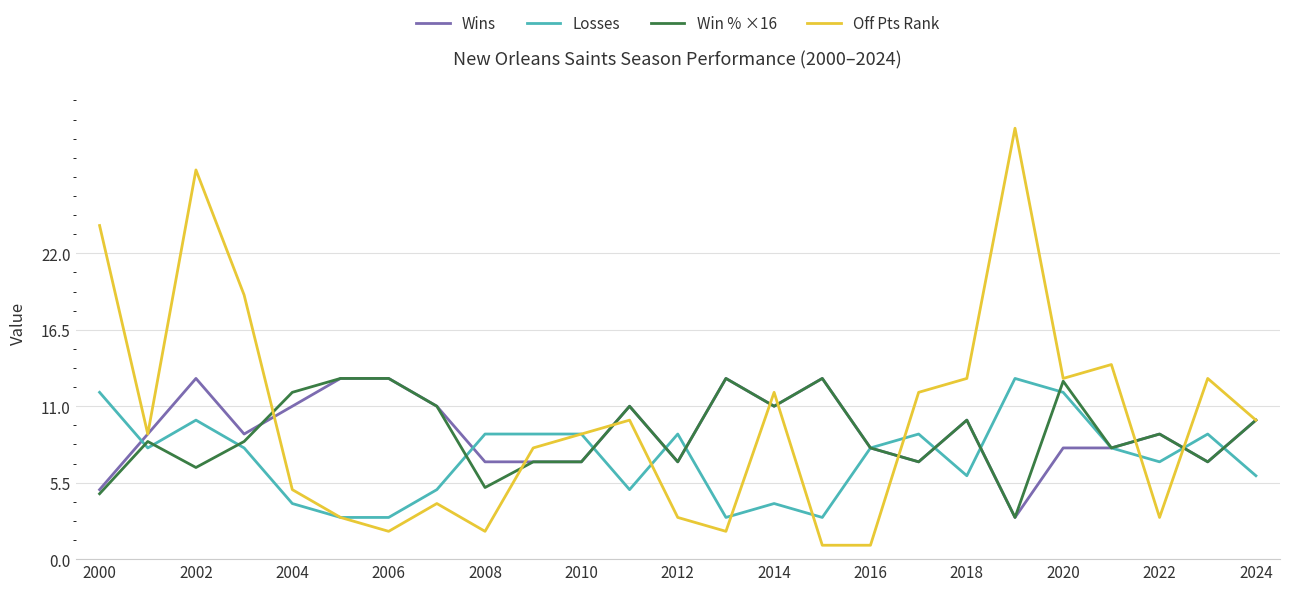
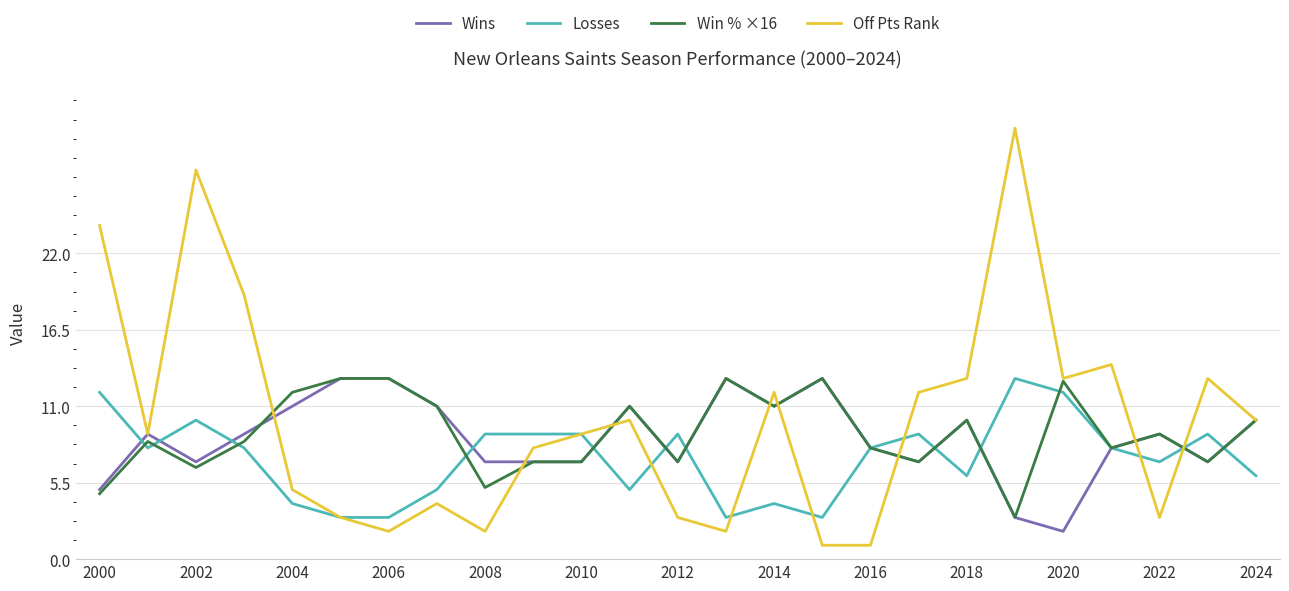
  {
    "Wins": {
      "2000": 5,
-     "2002": 13,
+     "2002": 7,
      "2004": 11,
      "2008": 7,
-     "2020": 8
+     "2020": 2
    },
    "Losses": {
      "2000": 12,
      "2002": 10,
      "2004": 4,
      "2006": 3,
      "2008": 9,
      "2012": 9,
      "2014": 4,
      "2018": 6,
      "2020": 12,
      "2022": 7,
      "2024": 6
    },
    "Win % ×16": {
      "2000": 4.7,
      "2002": 6.6,
      "2004": 12,
      "2008": 5,
      "2020": 12.8
    },
    "Off Pts Rank": {
      "2000": 24,
      "2002": 28,
      "2004": 5,
      "2006": 2,
      "2008": 2,
      "2012": 3,
      "2014": 12,
      "2016": 1,
      "2018": 13,
      "2020": 13,
      "2022": 3
    }
  }
